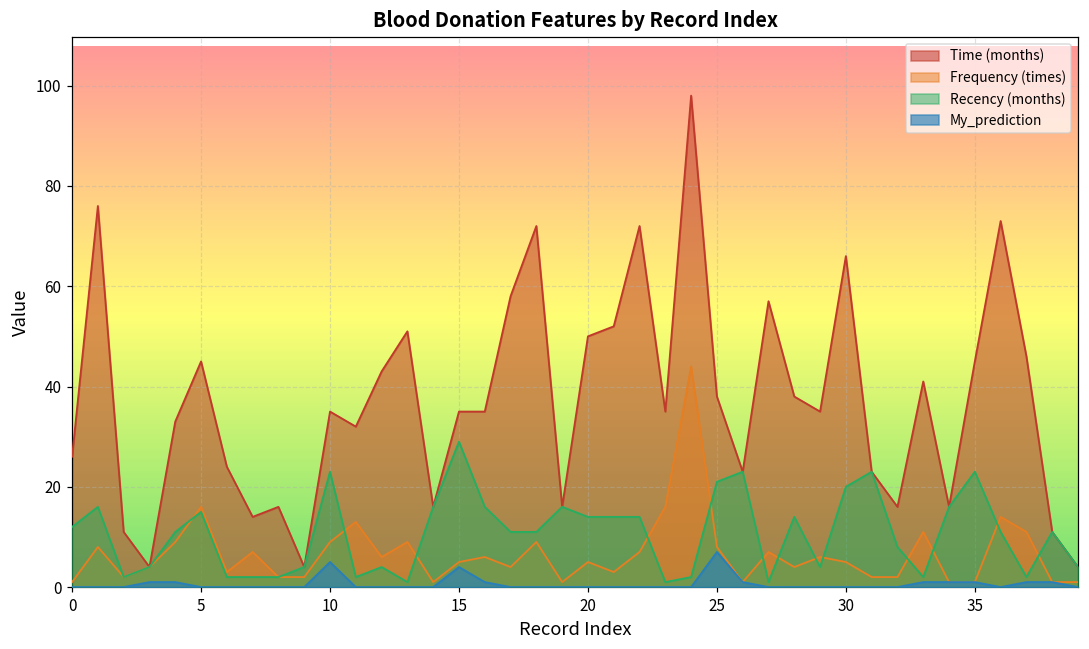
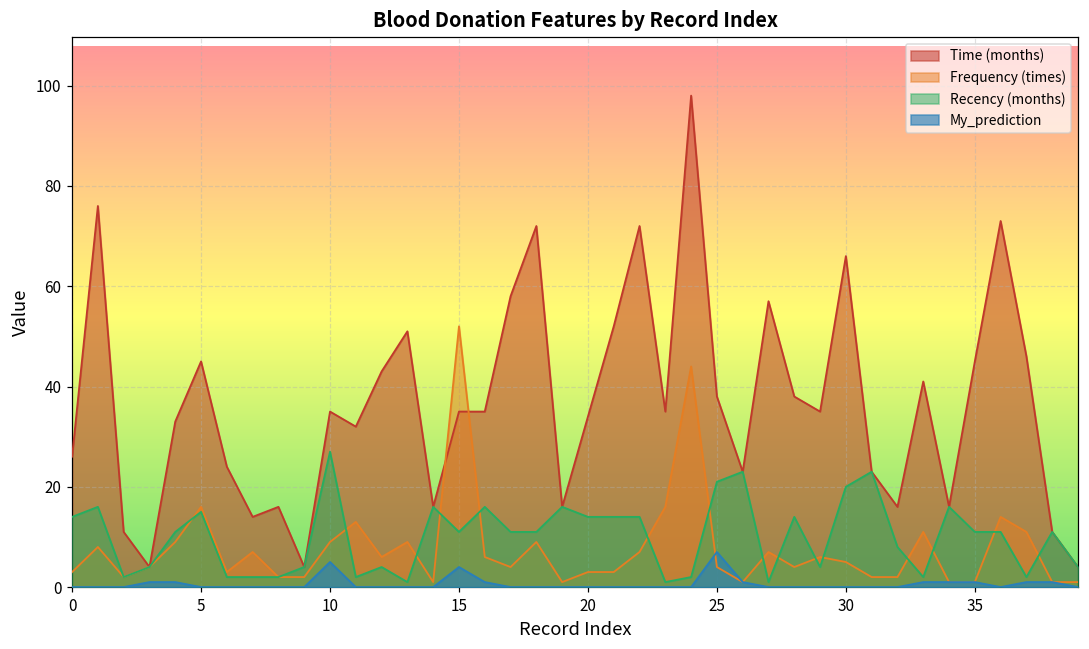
  {
    "Time (months)": {
      "0": 26,
      "5": 45,
      "10": 35,
      "15": 35,
-     "20": 50,
+     "20": 34,
      "25": 38,
      "30": 66,
      "35": 45
    },
    "Frequency (times)": {
-     "0": 1,
+     "0": 3,
      "5": 16,
      "10": 9,
-     "15": 5,
-     "20": 5,
-     "25": 8,
+     "15": 52,
+     "20": 3,
+     "25": 4,
      "30": 5
    },
    "Recency (months)": {
-     "0": 12,
+     "0": 14,
      "5": 15,
-     "10": 23,
-     "15": 29,
+     "10": 27,
+     "15": 11,
      "20": 14,
      "25": 21,
      "30": 20,
-     "35": 23
+     "35": 11
    },
    "My_prediction": {
      "0": 0,
      "5": 0,
      "10": 5,
      "15": 4,
      "20": 0,
      "25": 7,
      "30": 0
    }
  }
